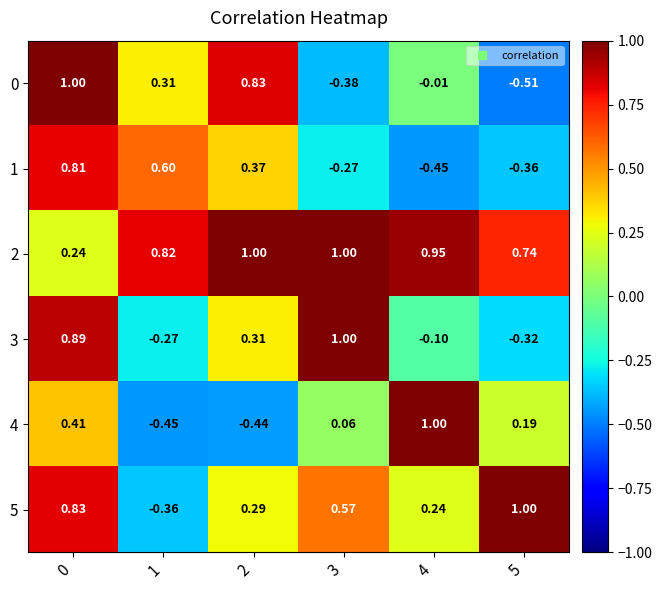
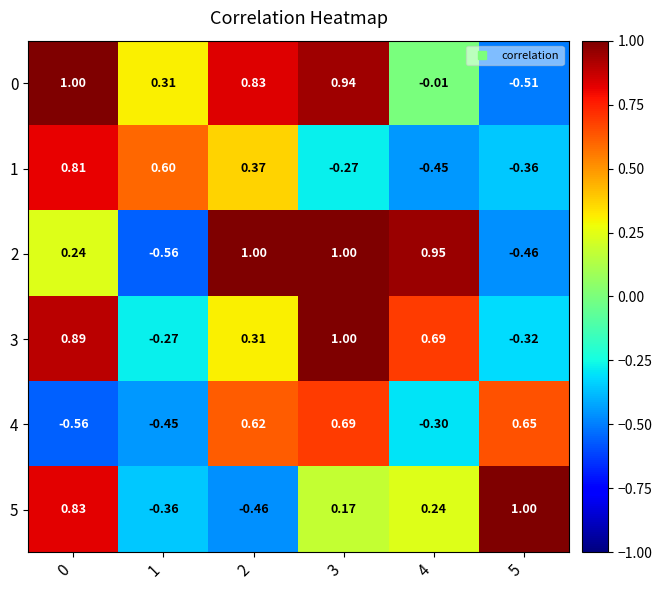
  {
    "0": {
      "0": 1.00,
      "1": 0.31,
      "2": 0.83,
-     "3": -0.38,
+     "3": 0.94,
      "4": -0.01,
      "5": -0.51
    },
    "1": {
      "0": 0.81,
      "1": 0.60,
      "2": 0.37,
      "3": -0.27,
      "4": -0.45,
      "5": -0.36
    },
    "2": {
      "0": 0.24,
-     "1": 0.82,
+     "1": -0.56,
      "2": 1.00,
      "3": 1.00,
      "4": 0.95,
-     "5": 0.74
+     "5": -0.46
    },
    "3": {
      "0": 0.89,
      "1": -0.27,
      "2": 0.31,
      "3": 1.00,
-     "4": -0.10,
+     "4": 0.69,
      "5": -0.32
    },
    "4": {
-     "0": 0.41,
+     "0": -0.56,
      "1": -0.45,
-     "2": -0.44,
-     "3": 0.06,
-     "4": 1.00,
-     "5": 0.19
+     "2": 0.62,
+     "3": 0.69,
+     "4": -0.30,
+     "5": 0.65
    },
    "5": {
      "0": 0.83,
      "1": -0.36,
-     "2": 0.29,
-     "3": 0.57,
+     "2": -0.46,
+     "3": 0.17,
      "4": 0.24,
      "5": 1.00
    }
  }
